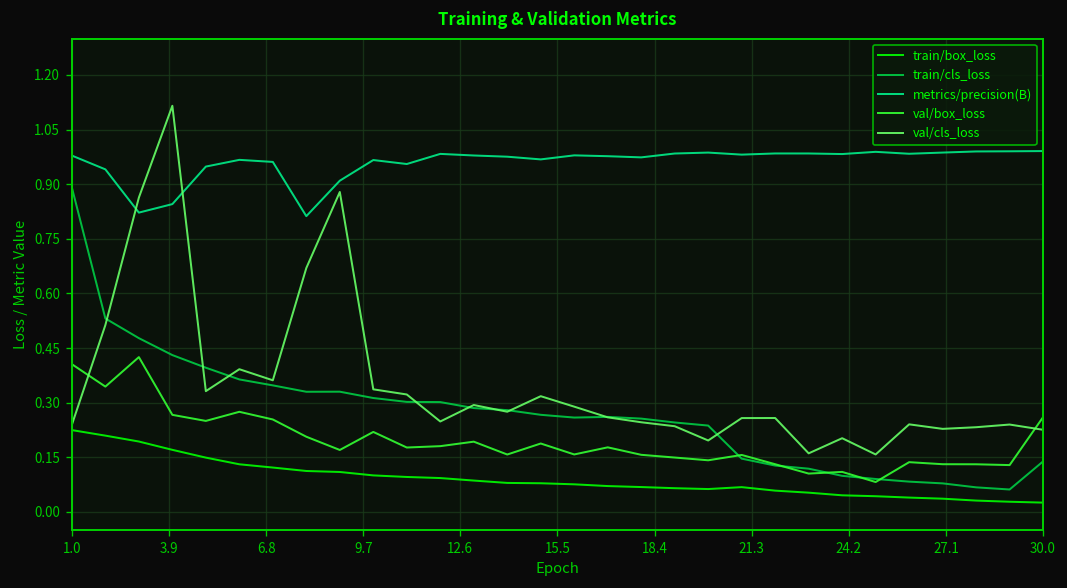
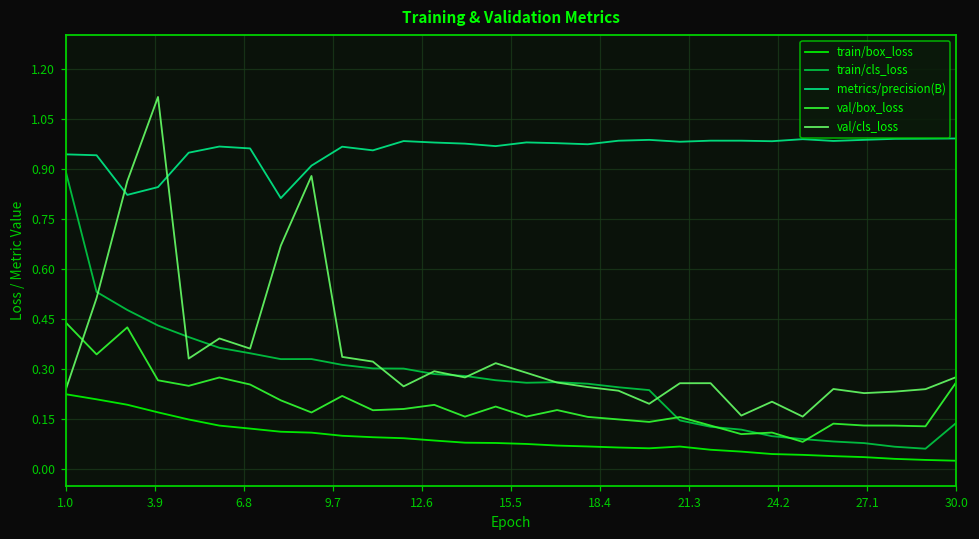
  {
    "train/box_loss": {
      "1.0": 0.22,
      "30.0": 0.03
    },
    "train/cls_loss": {
      "1.0": 0.89,
      "30.0": 0.14
    },
    "metrics/precision(B)": {
-     "1.0": 0.98,
+     "1.0": 0.94,
      "30.0": 0.99
    },
    "val/box_loss": {
-     "1.0": 0.41,
+     "1.0": 0.44,
      "30.0": 0.26
    },
    "val/cls_loss": {
      "1.0": 0.24,
-     "30.0": 0.23
+     "30.0": 0.28
    }
  }
